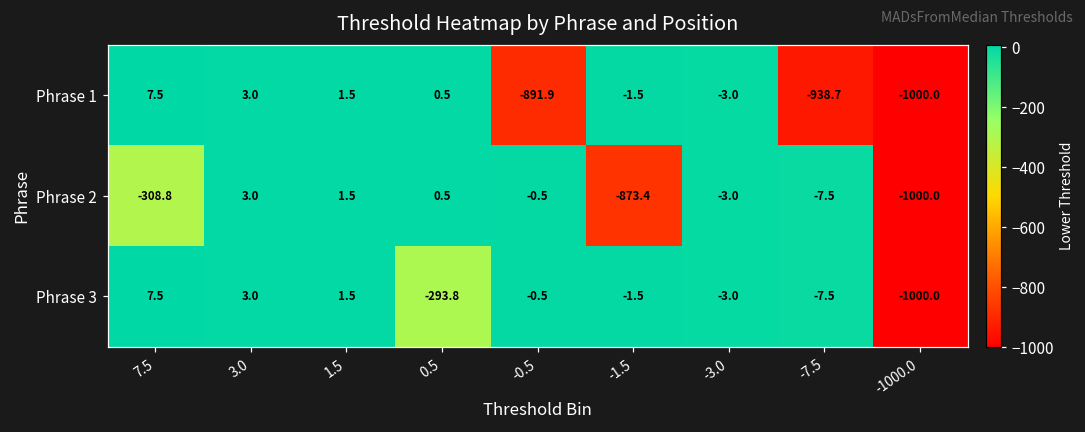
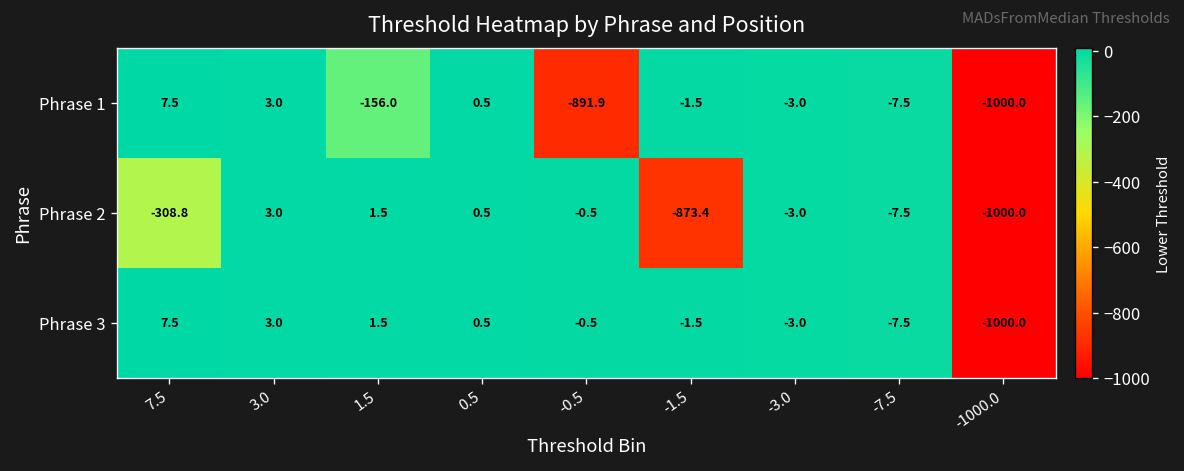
  {
    "Phrase 1": {
      "7.5": 7.5,
      "3.0": 3.0,
-     "1.5": 1.5,
+     "1.5": -156.0,
      "0.5": 0.5,
      "-0.5": -891.9,
      "-1.5": -1.5,
      "-3.0": -3.0,
-     "-7.5": -938.7,
+     "-7.5": -7.5,
      "-1000.0": -1000.0
    },
    "Phrase 2": {
      "7.5": -308.8,
      "3.0": 3.0,
      "1.5": 1.5,
      "0.5": 0.5,
      "-0.5": -0.5,
      "-1.5": -873.4,
      "-3.0": -3.0,
      "-7.5": -7.5,
      "-1000.0": -1000.0
    },
    "Phrase 3": {
      "7.5": 7.5,
      "3.0": 3.0,
      "1.5": 1.5,
-     "0.5": -293.8,
+     "0.5": 0.5,
      "-0.5": -0.5,
      "-1.5": -1.5,
      "-3.0": -3.0,
      "-7.5": -7.5,
      "-1000.0": -1000.0
    }
  }
